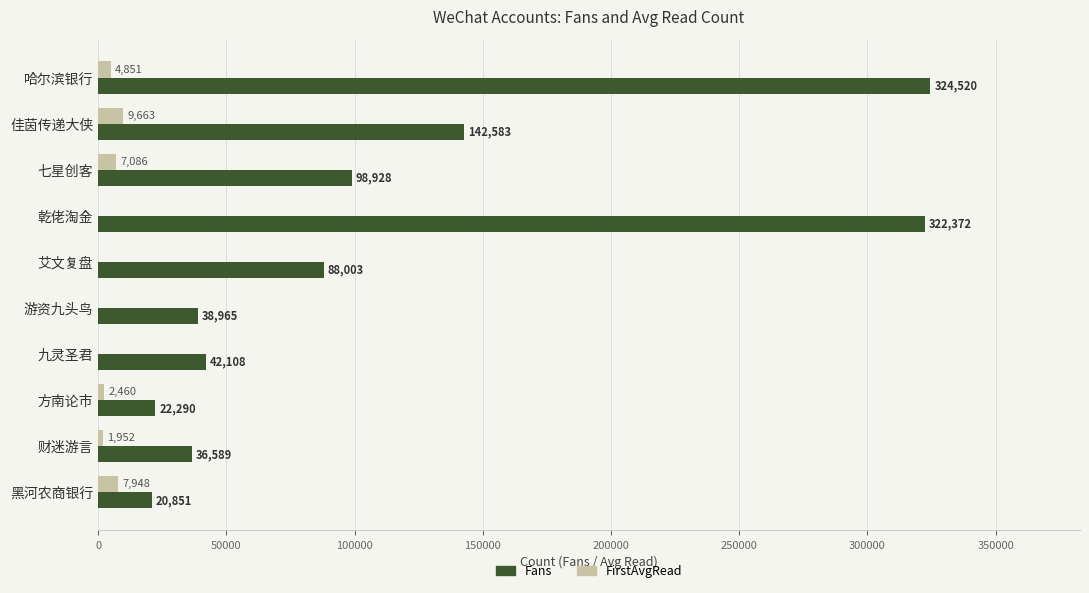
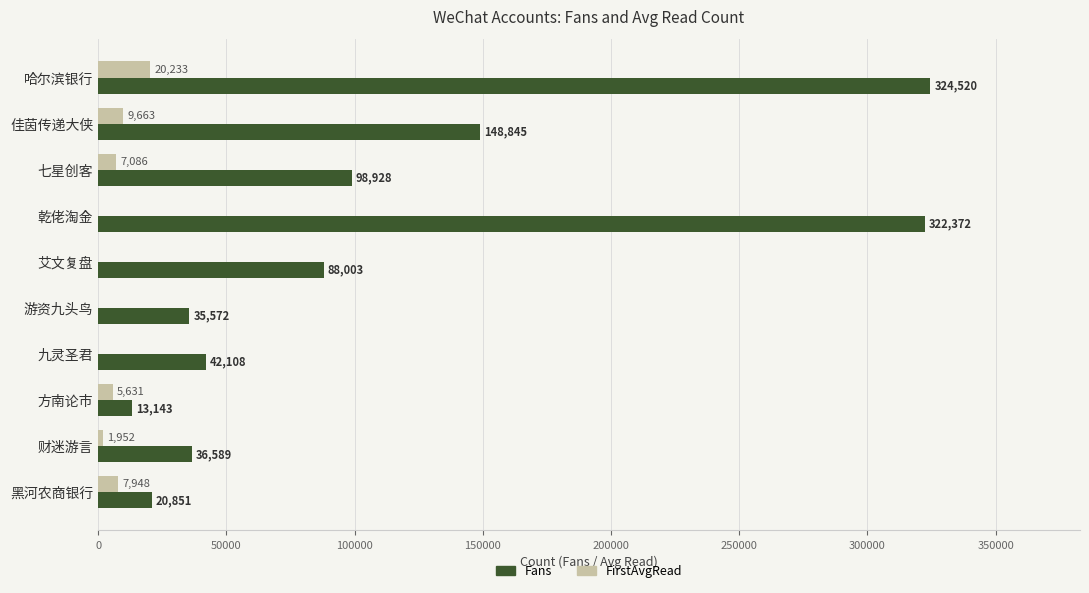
  {
    "Fans": {
      "哈尔滨银行": "324,520",
-     "佳茵传递大侠": "142,583",
+     "佳茵传递大侠": "148,845",
      "七星创客": "98,928",
      "乾佬淘金": "322,372",
      "艾文复盘": "88,003",
-     "游资九头鸟": "38,965",
+     "游资九头鸟": "35,572",
      "九灵圣君": "42,108",
-     "方南论市": "22,290",
+     "方南论市": "13,143",
      "财迷游言": "36,589",
      "黑河农商银行": "20,851"
    },
    "FirstAvgRead": {
-     "哈尔滨银行": "4,851",
+     "哈尔滨银行": "20,233",
      "佳茵传递大侠": "9,663",
      "七星创客": "7,086",
-     "方南论市": "2,460",
+     "方南论市": "5,631",
      "财迷游言": "1,952",
      "黑河农商银行": "7,948"
    }
  }
